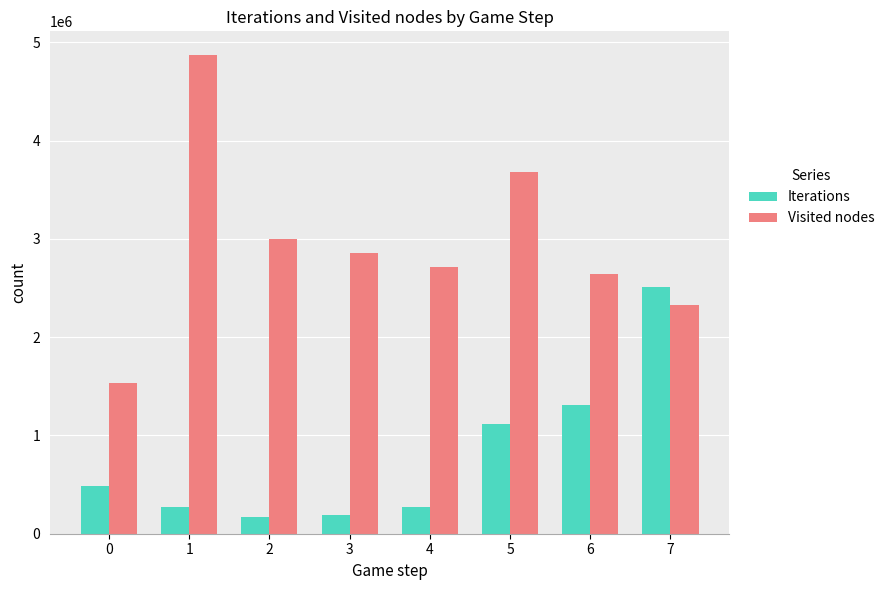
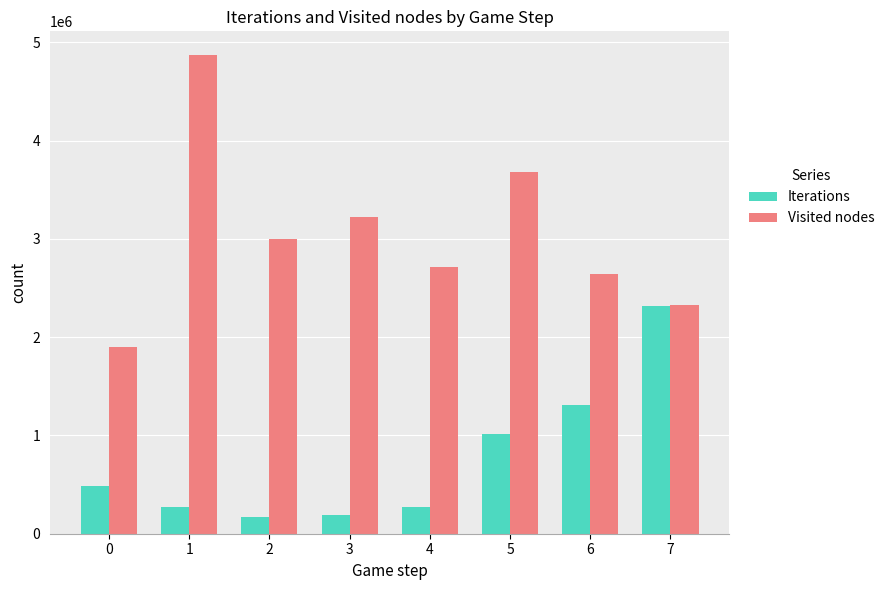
  {
    "Iterations": {
      "0": 500000,
      "1": 300000,
      "2": 200000,
      "3": 200000,
      "4": 300000,
-     "5": 1100000,
+     "5": 1000000,
      "6": 1300000,
-     "7": 2500000
+     "7": 2300000
    },
    "Visited nodes": {
-     "0": 1500000,
+     "0": 1900000,
      "1": 4900000,
      "2": 3000000,
-     "3": 2900000,
+     "3": 3200000,
      "4": 2700000,
      "5": 3700000,
      "6": 2600000,
      "7": 2300000
    }
  }
